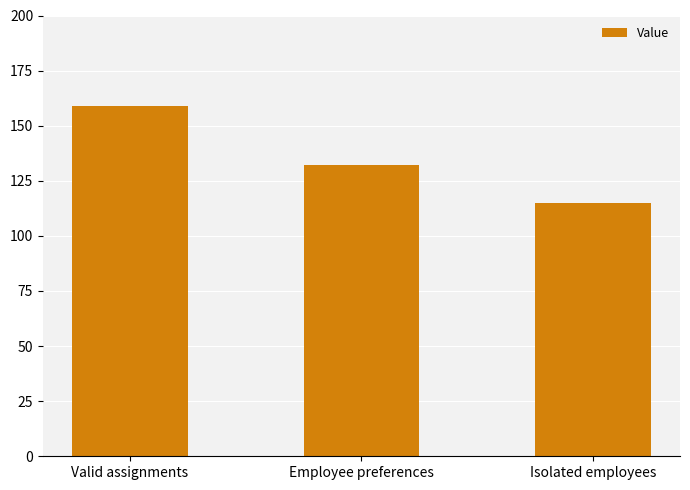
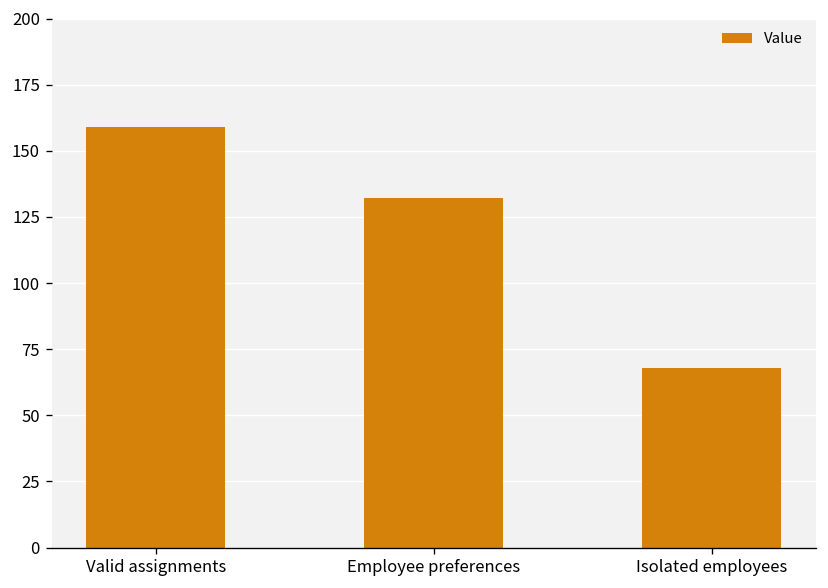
  {
    "Valid assignments": 159,
    "Employee preferences": 132,
-   "Isolated employees": 115
+   "Isolated employees": 68
  }
